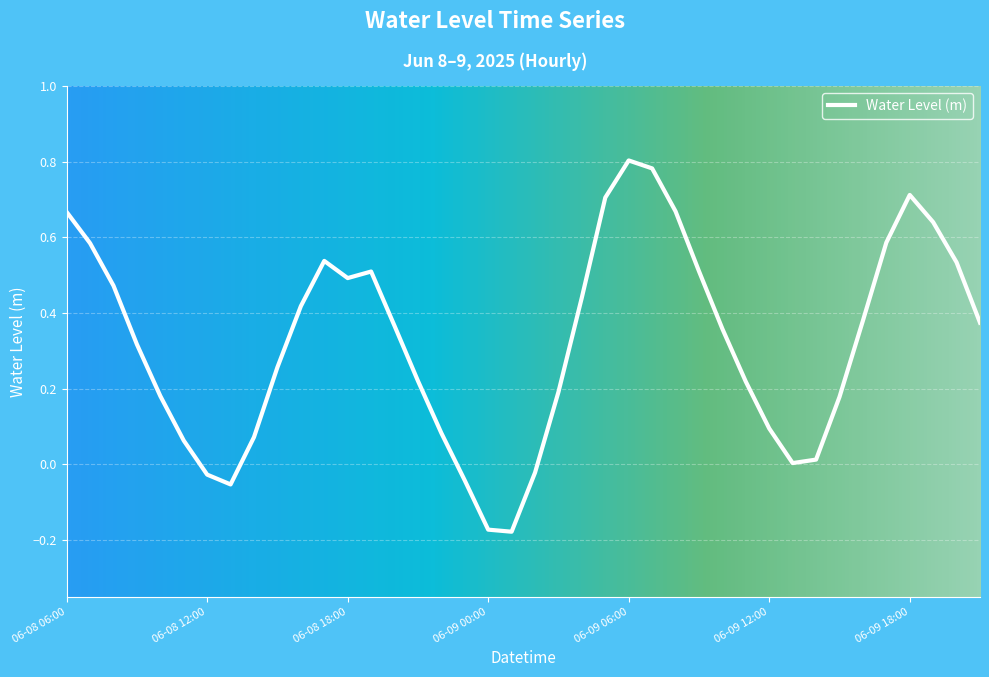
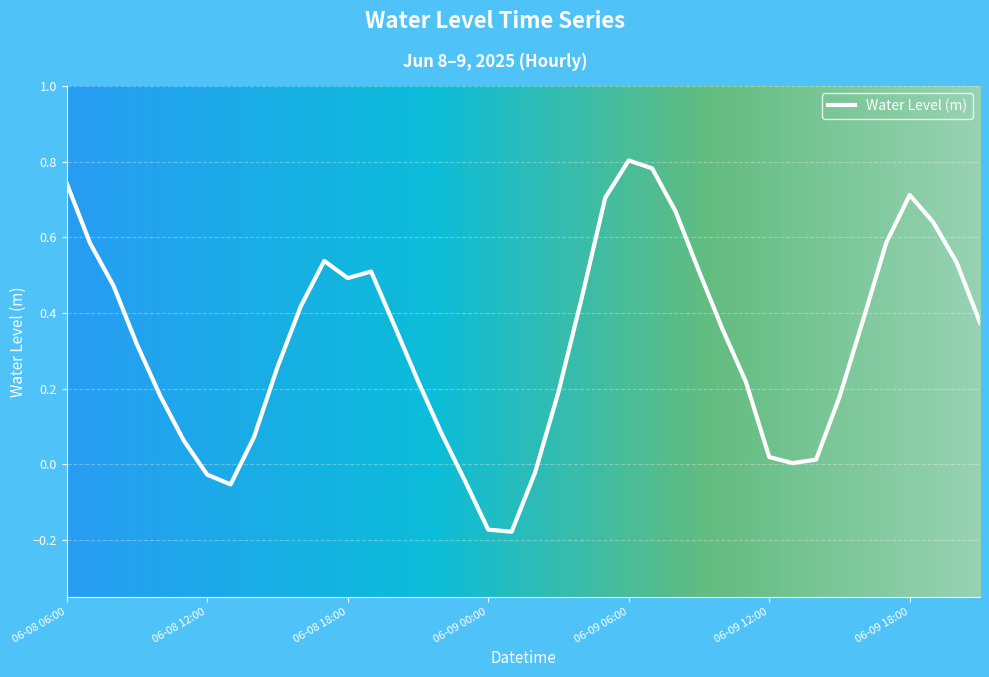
  {
-   "06-08 06:00": 0.67,
+   "06-08 06:00": 0.74,
    "06-08 12:00": -0.03,
    "06-08 18:00": 0.49,
    "06-09 00:00": -0.17,
    "06-09 06:00": 0.80,
-   "06-09 12:00": 0.09,
+   "06-09 12:00": 0.02,
    "06-09 18:00": 0.71
  }
